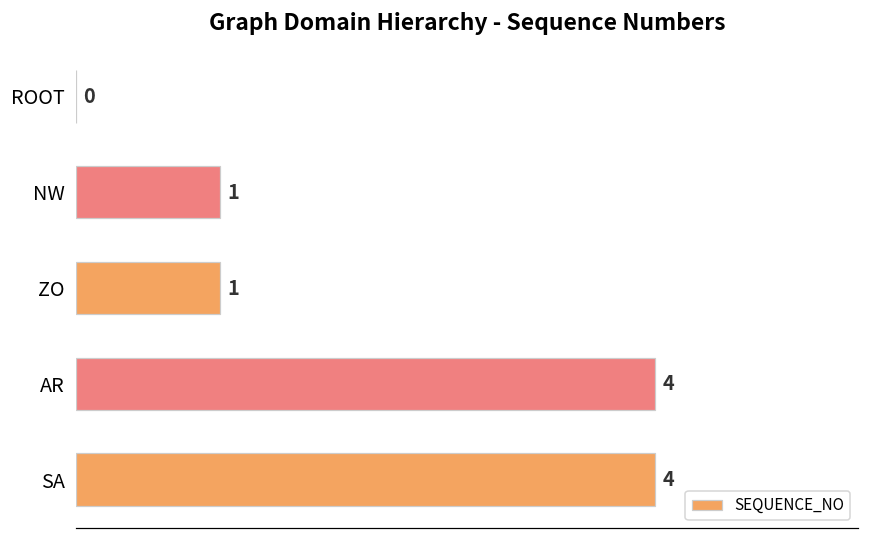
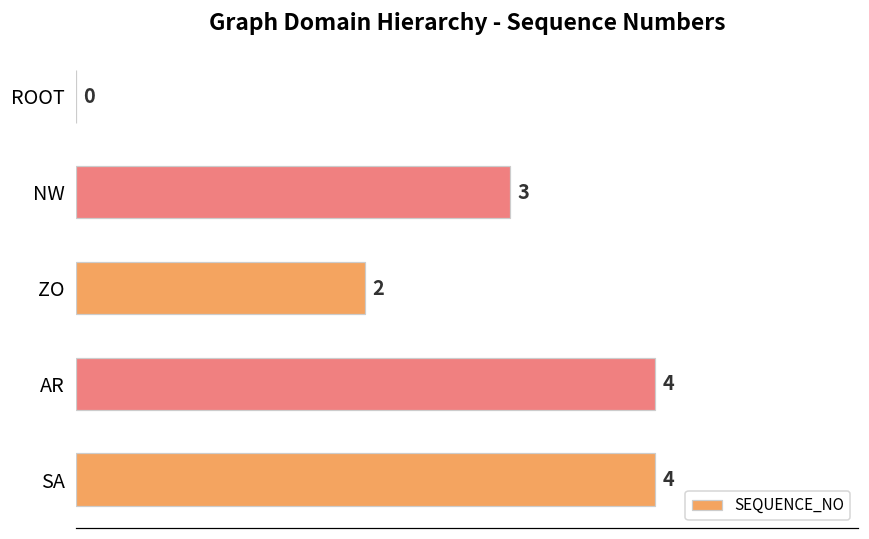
  {
    "ROOT": 0,
-   "NW": 1,
-   "ZO": 1,
+   "NW": 3,
+   "ZO": 2,
    "AR": 4,
    "SA": 4
  }
